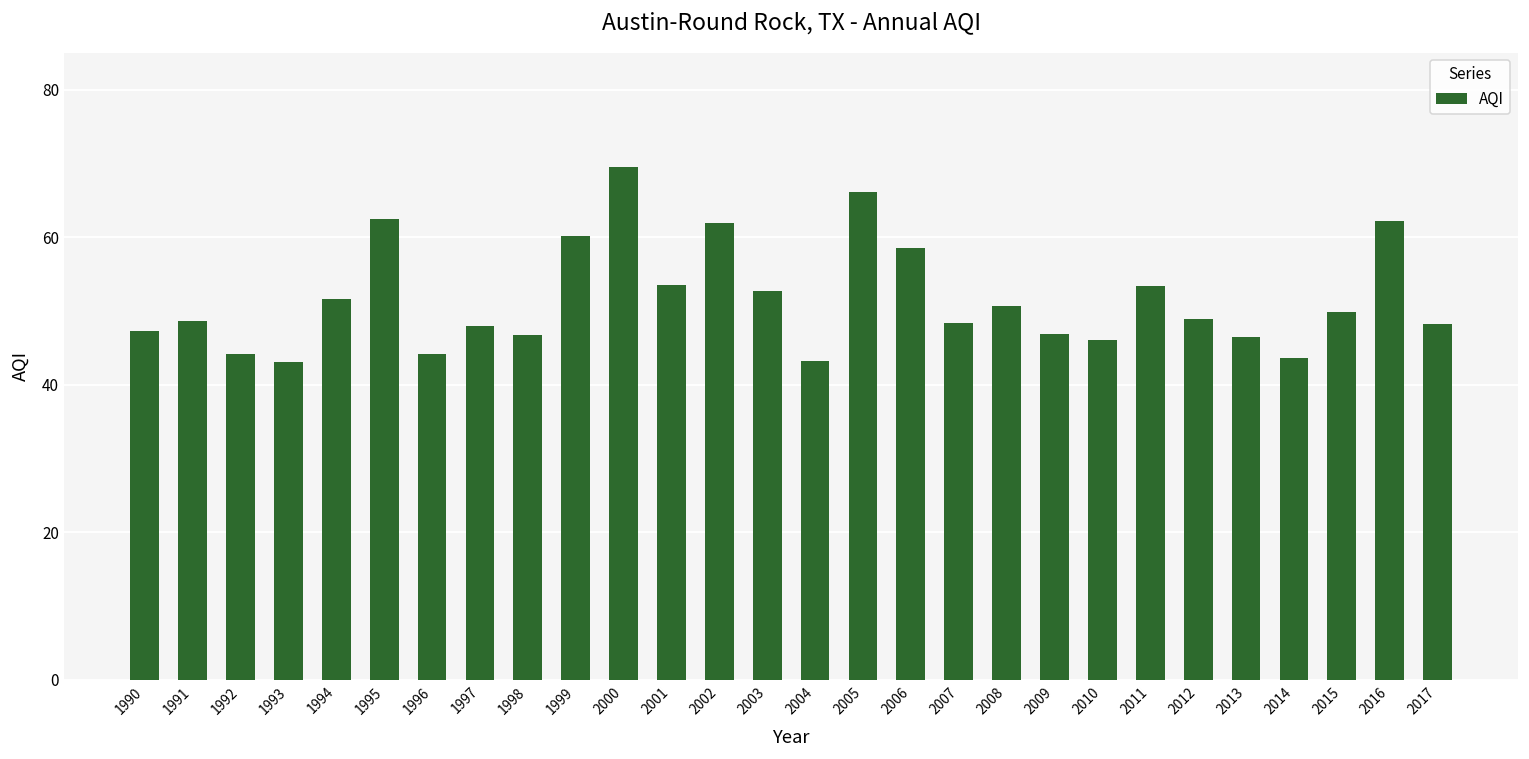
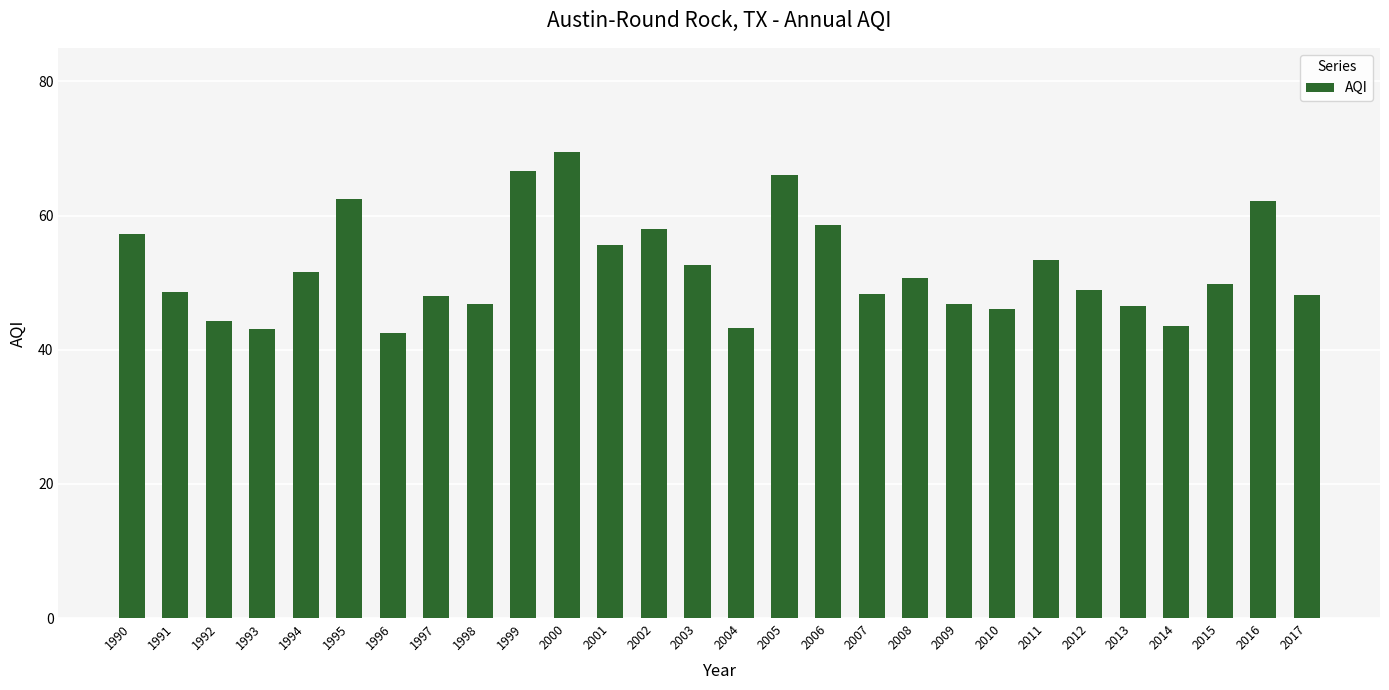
  {
-   "1990": 47,
+   "1990": 57,
    "1991": 49,
    "1992": 44,
    "1993": 43,
    "1994": 52,
    "1995": 62,
-   "1996": 44,
+   "1996": 42,
    "1997": 48,
    "1998": 47,
-   "1999": 60,
+   "1999": 67,
    "2000": 69,
-   "2001": 54,
-   "2002": 62,
+   "2001": 56,
+   "2002": 58,
    "2003": 53,
    "2004": 43,
    "2005": 66,
    "2006": 59,
    "2007": 48,
    "2008": 51,
    "2009": 47,
    "2010": 46,
    "2011": 53,
    "2012": 49,
    "2013": 47,
    "2014": 44,
    "2015": 50,
    "2016": 62,
    "2017": 48
  }
